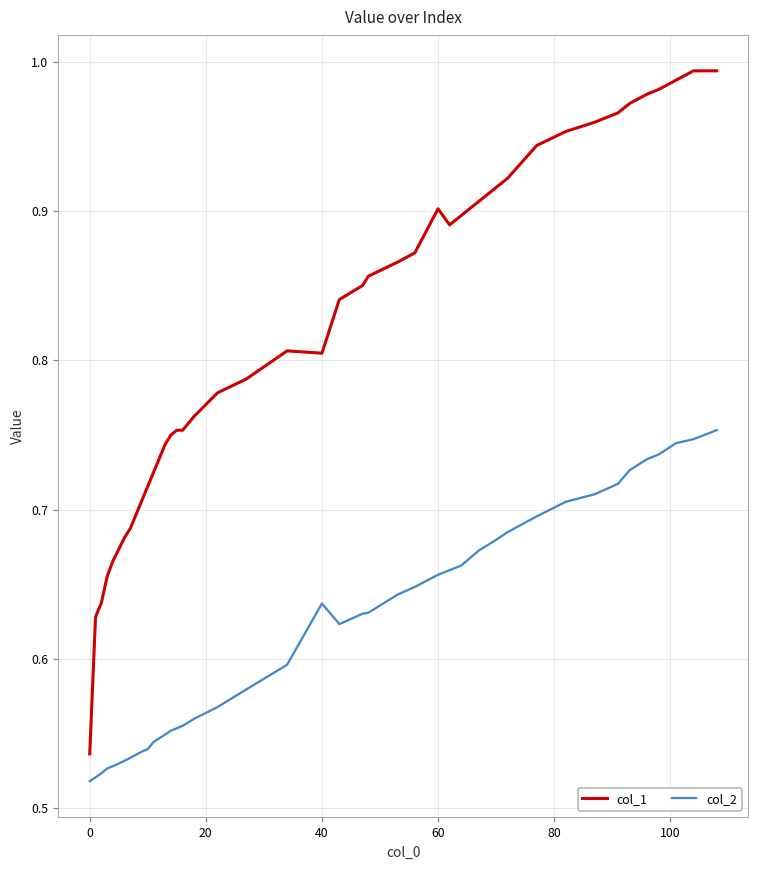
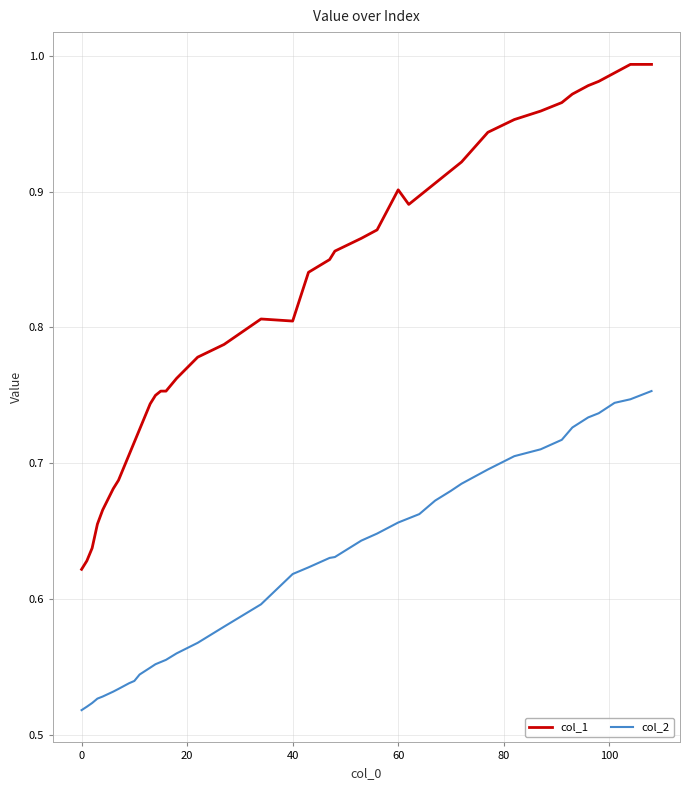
  {
    "col_1": {
-     "0": 0.536,
+     "0": 0.622,
      "40": 0.805,
      "60": 0.901
    },
    "col_2": {
      "0": 0.518,
-     "40": 0.637,
+     "40": 0.618,
      "60": 0.656
    }
  }
